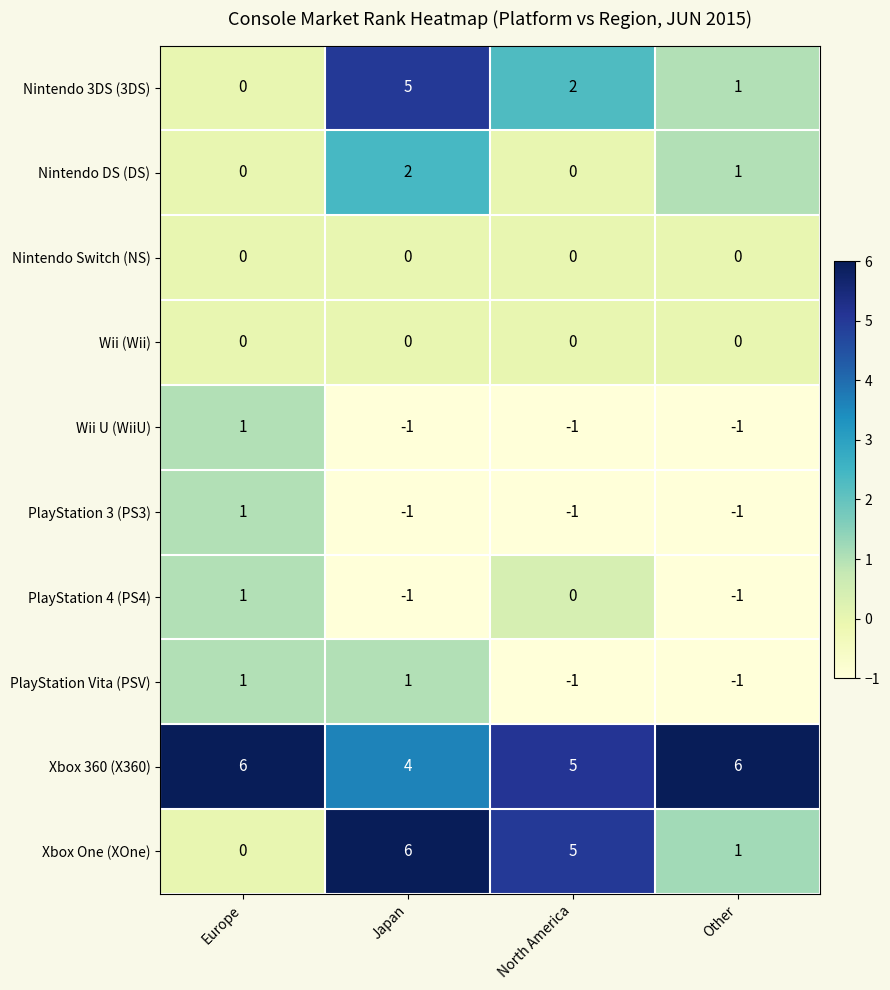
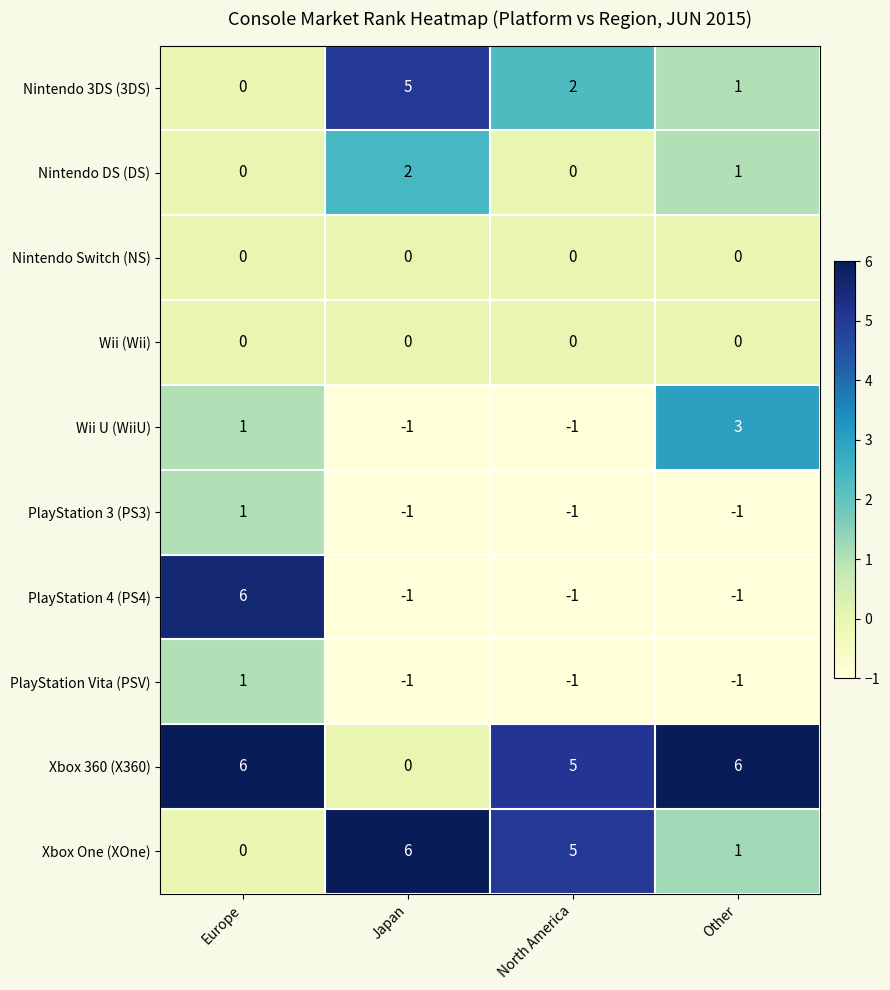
  {
    "Nintendo 3DS (3DS)": {
      "Europe": 0,
      "Japan": 5,
      "North America": 2,
      "Other": 1
    },
    "Nintendo DS (DS)": {
      "Europe": 0,
      "Japan": 2,
      "North America": 0,
      "Other": 1
    },
    "Nintendo Switch (NS)": {
      "Europe": 0,
      "Japan": 0,
      "North America": 0,
      "Other": 0
    },
    "Wii (Wii)": {
      "Europe": 0,
      "Japan": 0,
      "North America": 0,
      "Other": 0
    },
    "Wii U (WiiU)": {
      "Europe": 1,
      "Japan": -1,
      "North America": -1,
-     "Other": -1
+     "Other": 3
    },
    "PlayStation 3 (PS3)": {
      "Europe": 1,
      "Japan": -1,
      "North America": -1,
      "Other": -1
    },
    "PlayStation 4 (PS4)": {
-     "Europe": 1,
+     "Europe": 6,
      "Japan": -1,
-     "North America": 0,
+     "North America": -1,
      "Other": -1
    },
    "PlayStation Vita (PSV)": {
      "Europe": 1,
-     "Japan": 1,
+     "Japan": -1,
      "North America": -1,
      "Other": -1
    },
    "Xbox 360 (X360)": {
      "Europe": 6,
-     "Japan": 4,
+     "Japan": 0,
      "North America": 5,
      "Other": 6
    },
    "Xbox One (XOne)": {
      "Europe": 0,
      "Japan": 6,
      "North America": 5,
      "Other": 1
    }
  }
